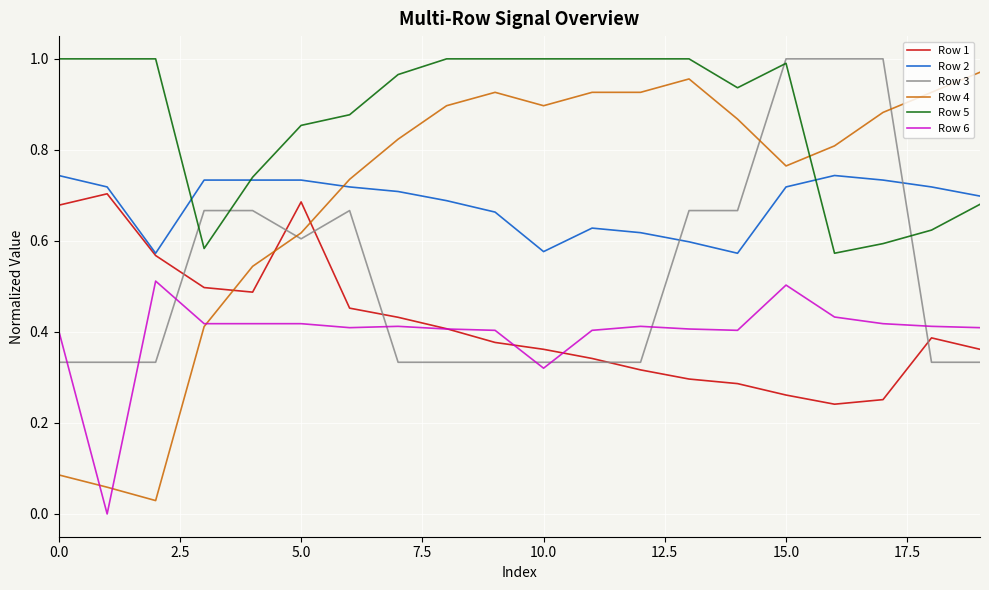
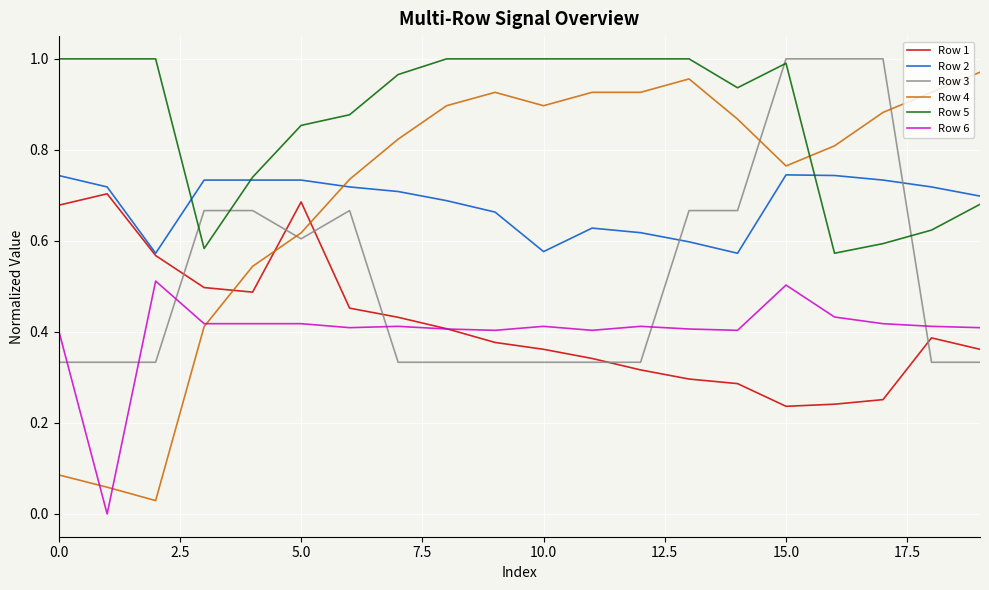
  {
    "Row 1": {
      "0.0": 0.68,
      "5.0": 0.69,
      "10.0": 0.36,
-     "15.0": 0.26
+     "15.0": 0.24
    },
    "Row 2": {
      "0.0": 0.74,
      "5.0": 0.73,
      "10.0": 0.58,
-     "15.0": 0.72
+     "15.0": 0.75
    },
    "Row 3": {
      "0.0": 0.33,
      "5.0": 0.60,
      "10.0": 0.33,
      "15.0": 1.00
    },
    "Row 4": {
      "0.0": 0.09,
      "5.0": 0.62,
      "10.0": 0.90,
      "15.0": 0.76
    },
    "Row 5": {
      "0.0": 1.00,
      "5.0": 0.85,
      "10.0": 1.00,
      "15.0": 0.99
    },
    "Row 6": {
      "0.0": 0.40,
      "5.0": 0.42,
-     "10.0": 0.32,
+     "10.0": 0.41,
      "15.0": 0.50
    }
  }
